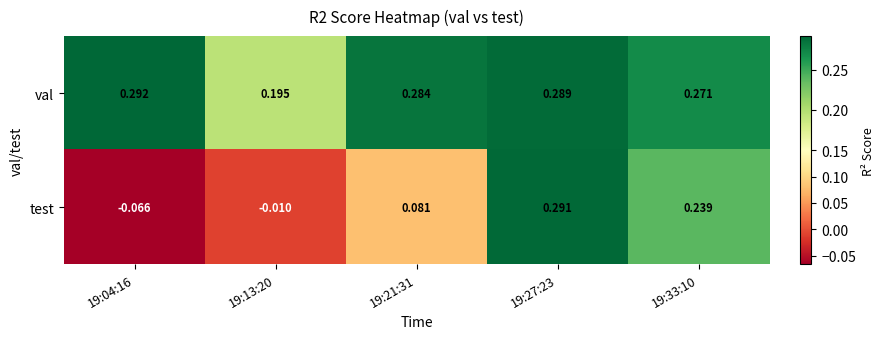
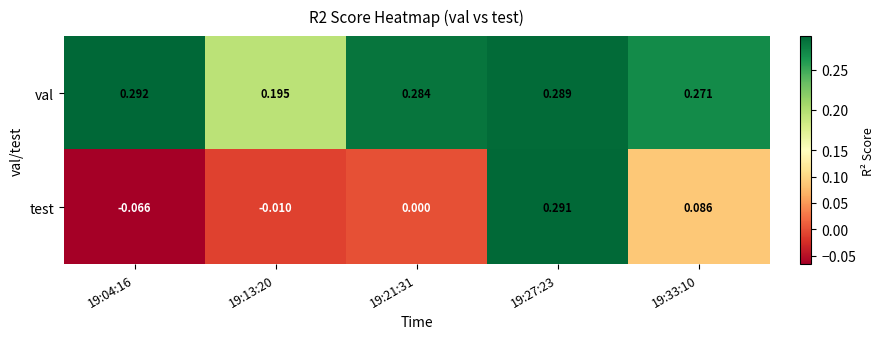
  {
    "val": {
      "19:04:16": 0.292,
      "19:13:20": 0.195,
      "19:21:31": 0.284,
      "19:27:23": 0.289,
      "19:33:10": 0.271
    },
    "test": {
      "19:04:16": -0.066,
      "19:13:20": -0.010,
-     "19:21:31": 0.081,
+     "19:21:31": 0.000,
      "19:27:23": 0.291,
-     "19:33:10": 0.239
+     "19:33:10": 0.086
    }
  }
